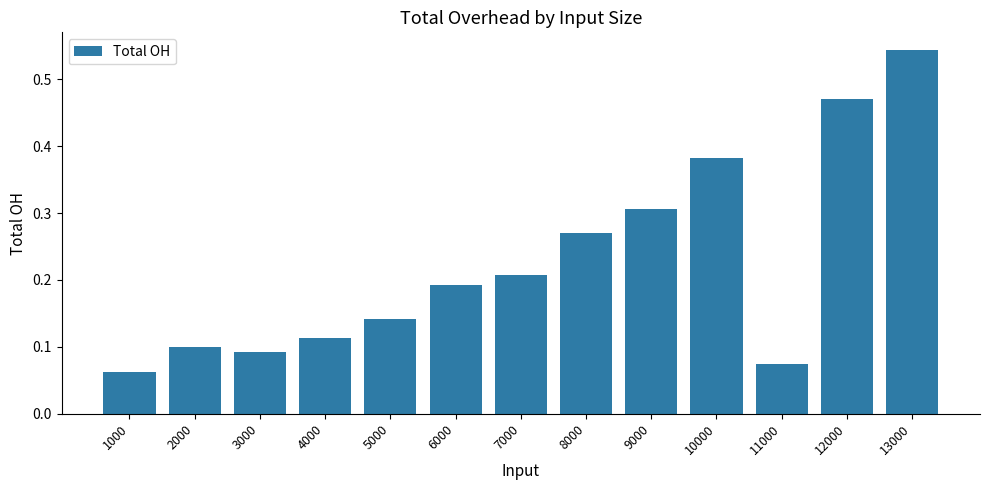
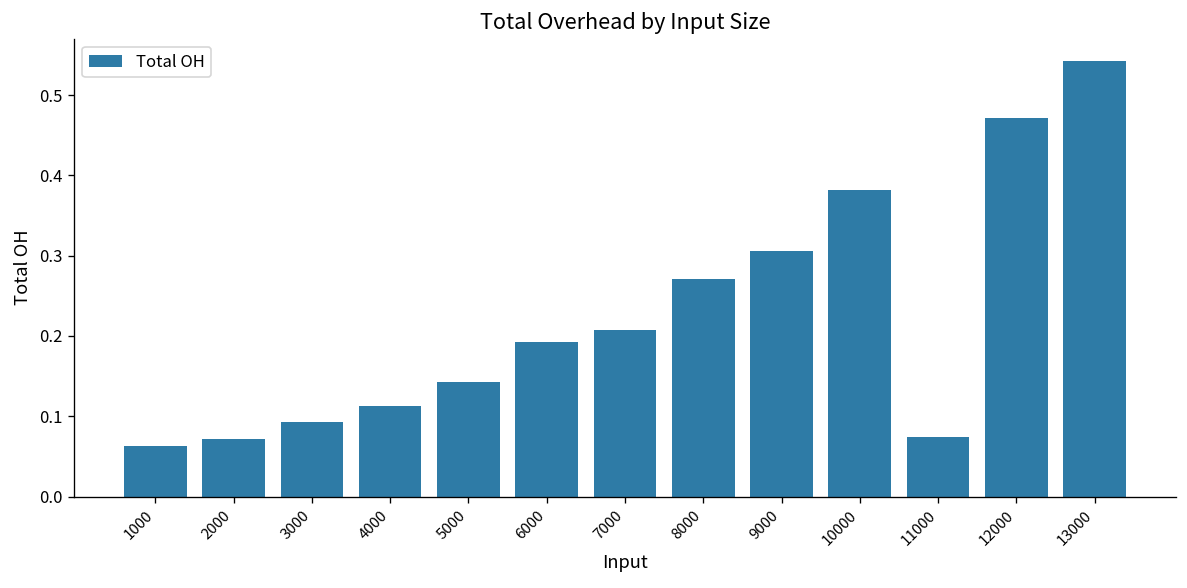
  {
    "1000": 0.06,
-   "2000": 0.10,
+   "2000": 0.07,
    "3000": 0.09,
    "4000": 0.11,
    "5000": 0.14,
    "6000": 0.19,
    "7000": 0.21,
    "8000": 0.27,
    "9000": 0.31,
    "10000": 0.38,
    "11000": 0.07,
    "12000": 0.47,
    "13000": 0.54
  }
